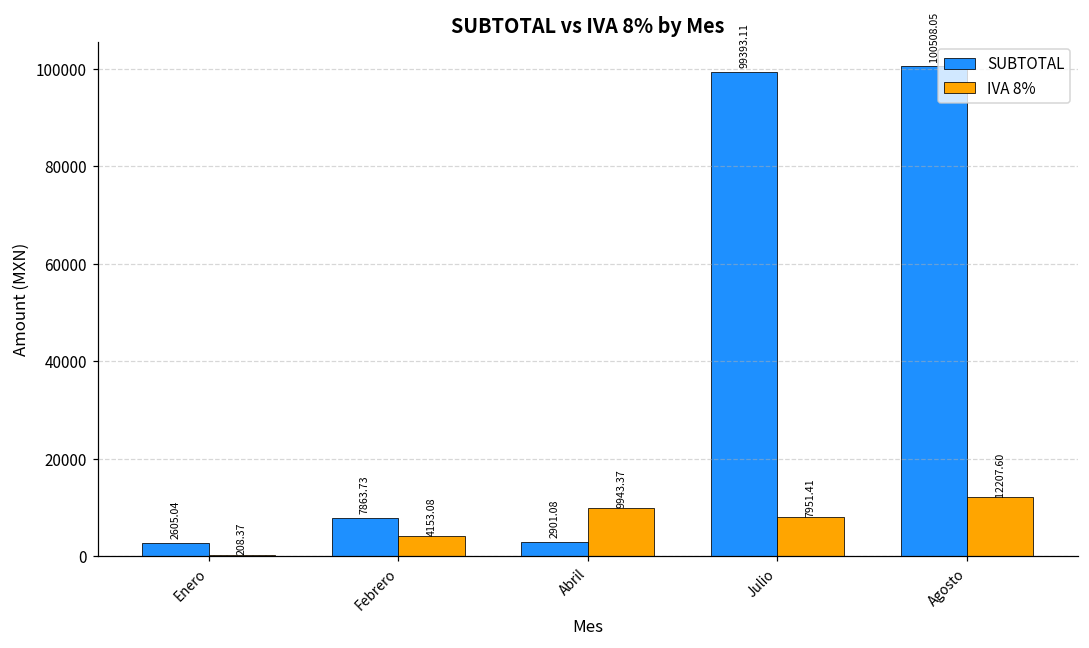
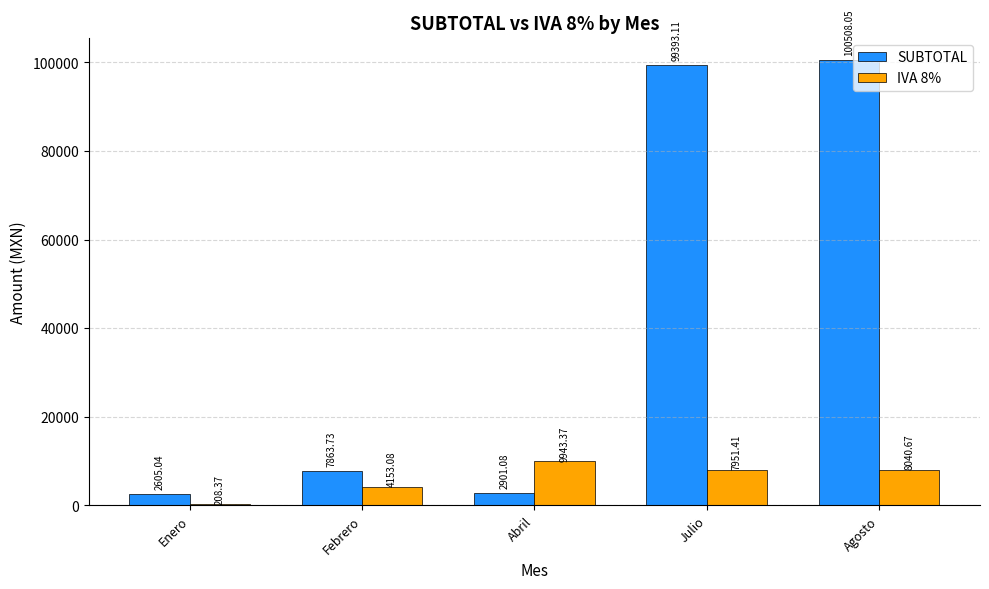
  {
    "SUBTOTAL": {
      "Enero": 2605.04,
      "Febrero": 7863.73,
      "Abril": 2901.08,
      "Julio": 99393.11
    },
    "IVA 8%": {
      "Enero": 208.37,
      "Febrero": 4153.08,
      "Abril": 9943.37,
      "Julio": 7951.41,
-     "Agosto": 12207.60
+     "Agosto": 8040.67
    }
  }
